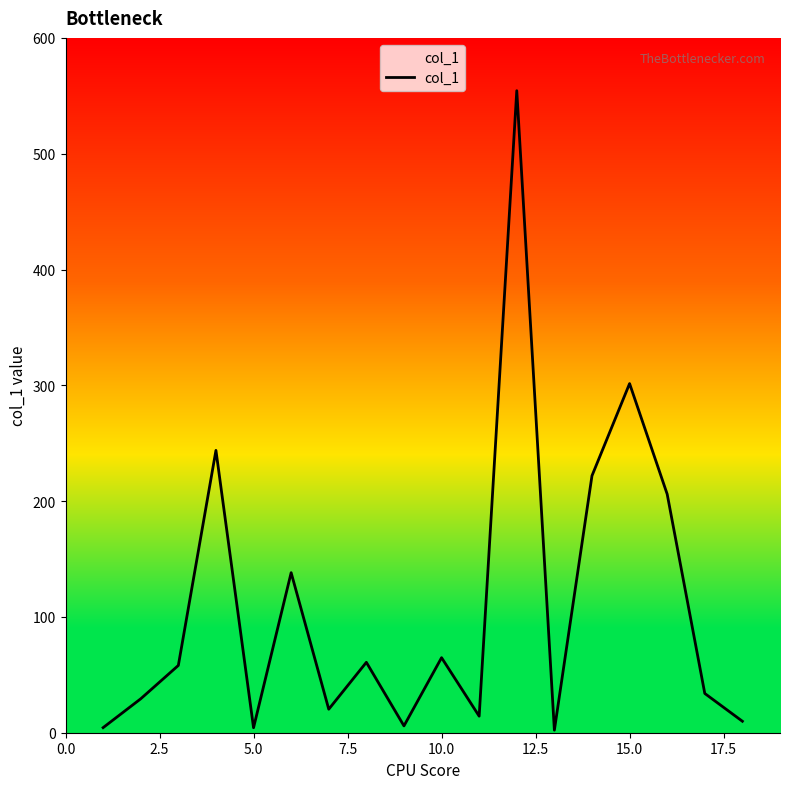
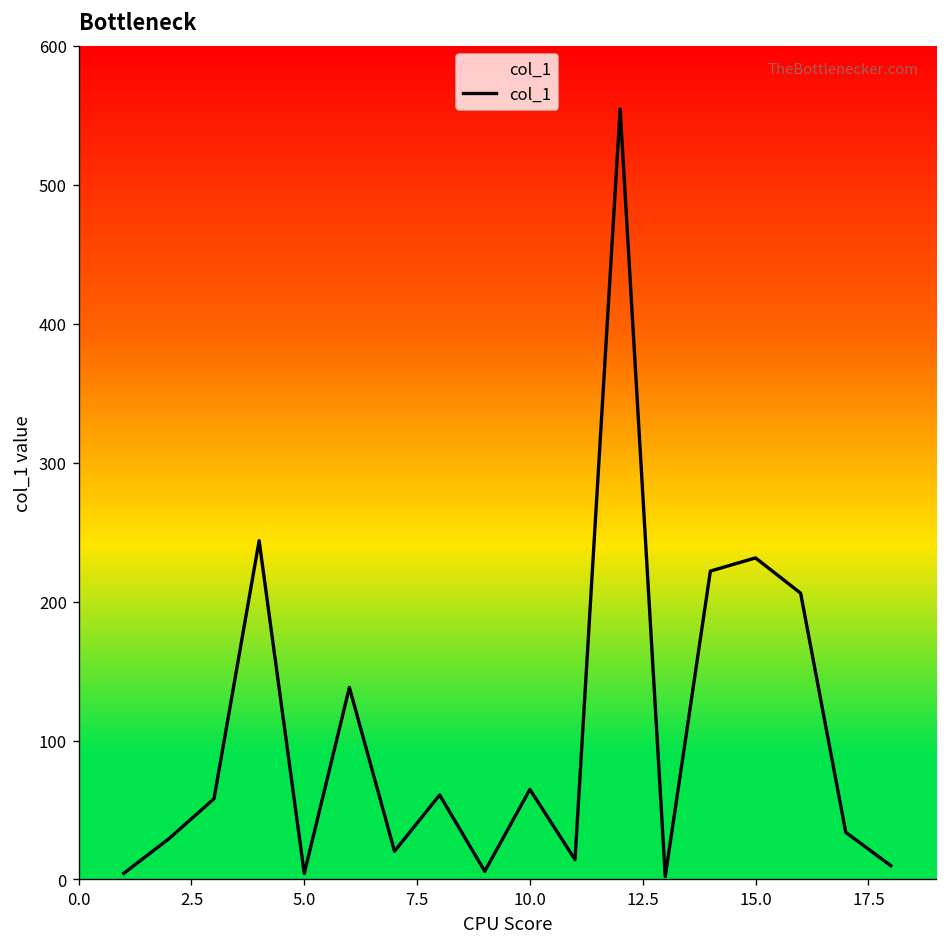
  {
    "5.0": 4,
    "10.0": 65,
-   "15.0": 302
+   "15.0": 231
  }
